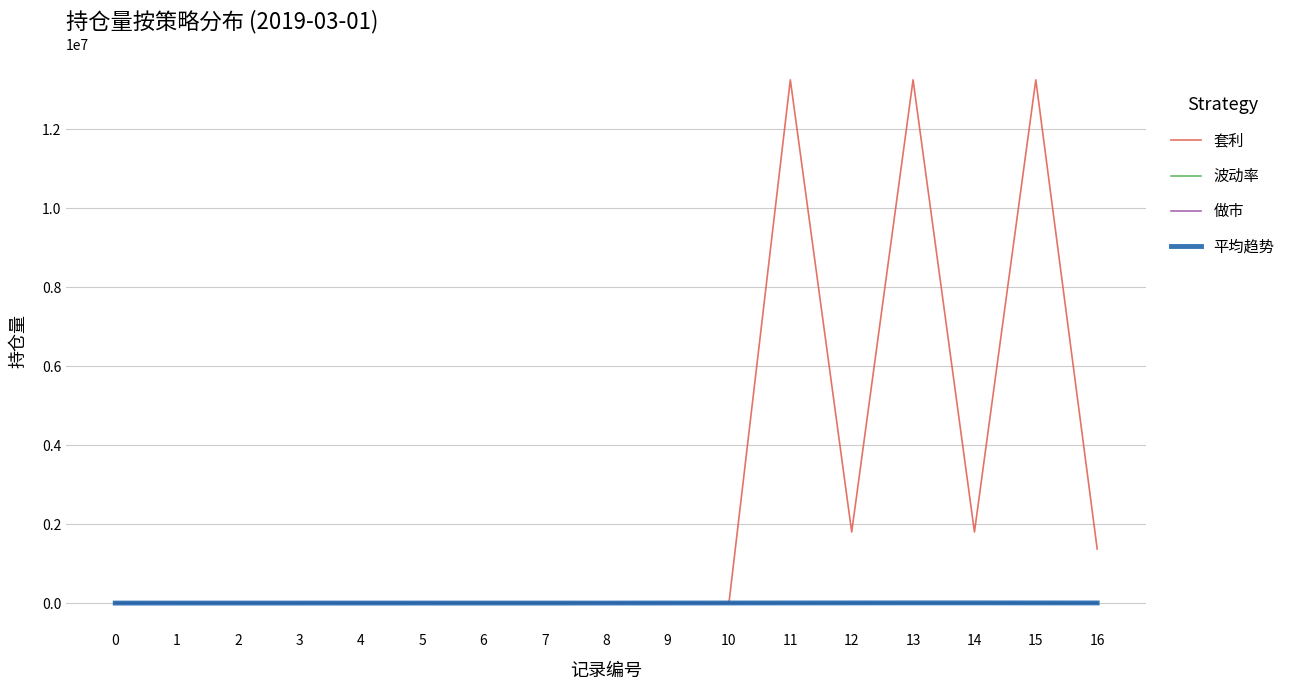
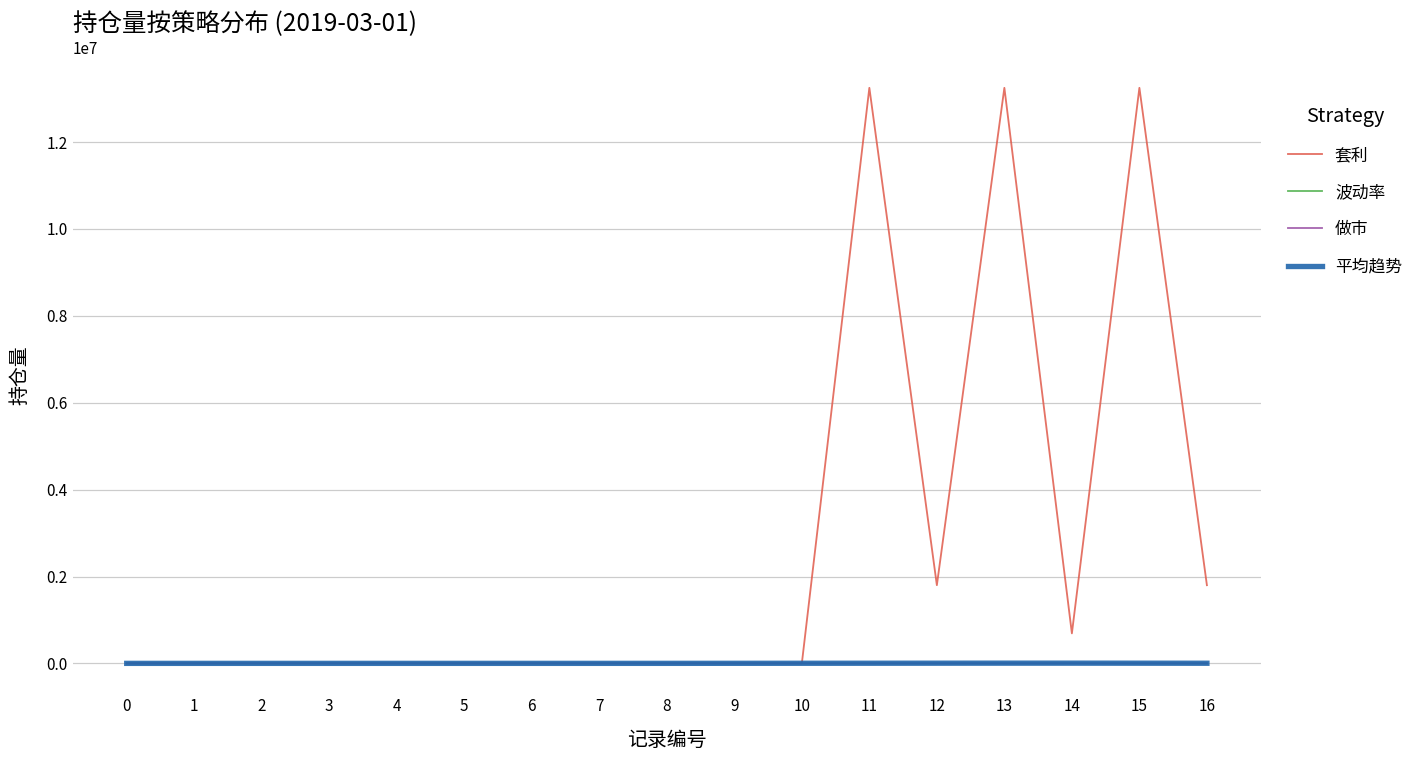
  {
    "套利": {
      "11": 13300000,
      "12": 1800000,
      "13": 13300000,
-     "14": 1800000,
+     "14": 700000,
      "15": 13300000,
-     "16": 1400000
+     "16": 1800000
    },
    "平均趋势": {
      "11": 0,
      "12": 0,
      "13": 0,
      "14": 0,
      "15": 0,
      "16": 0
    }
  }
